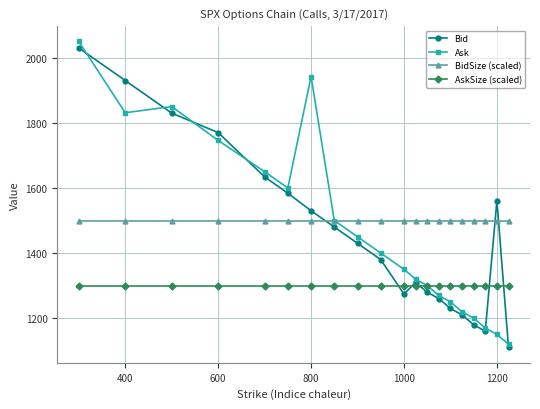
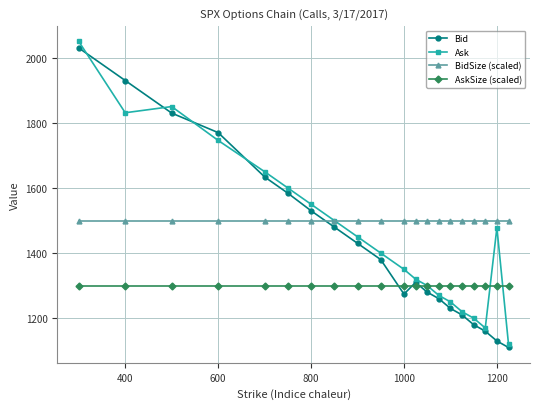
  {
    "Bid": {
      "400": 1930,
      "600": 1770,
      "800": 1530,
      "1000": 1270,
-     "1200": 1560
+     "1200": 1130
    },
    "Ask": {
      "400": 1830,
      "600": 1750,
-     "800": 1940,
+     "800": 1550,
      "1000": 1350,
-     "1200": 1150
+     "1200": 1480
    },
    "BidSize (scaled)": {
      "400": 1500,
      "600": 1500,
      "800": 1500,
      "1000": 1500,
      "1200": 1500
    },
    "AskSize (scaled)": {
      "400": 1300,
      "600": 1300,
      "800": 1300,
      "1000": 1300,
      "1200": 1300
    }
  }
